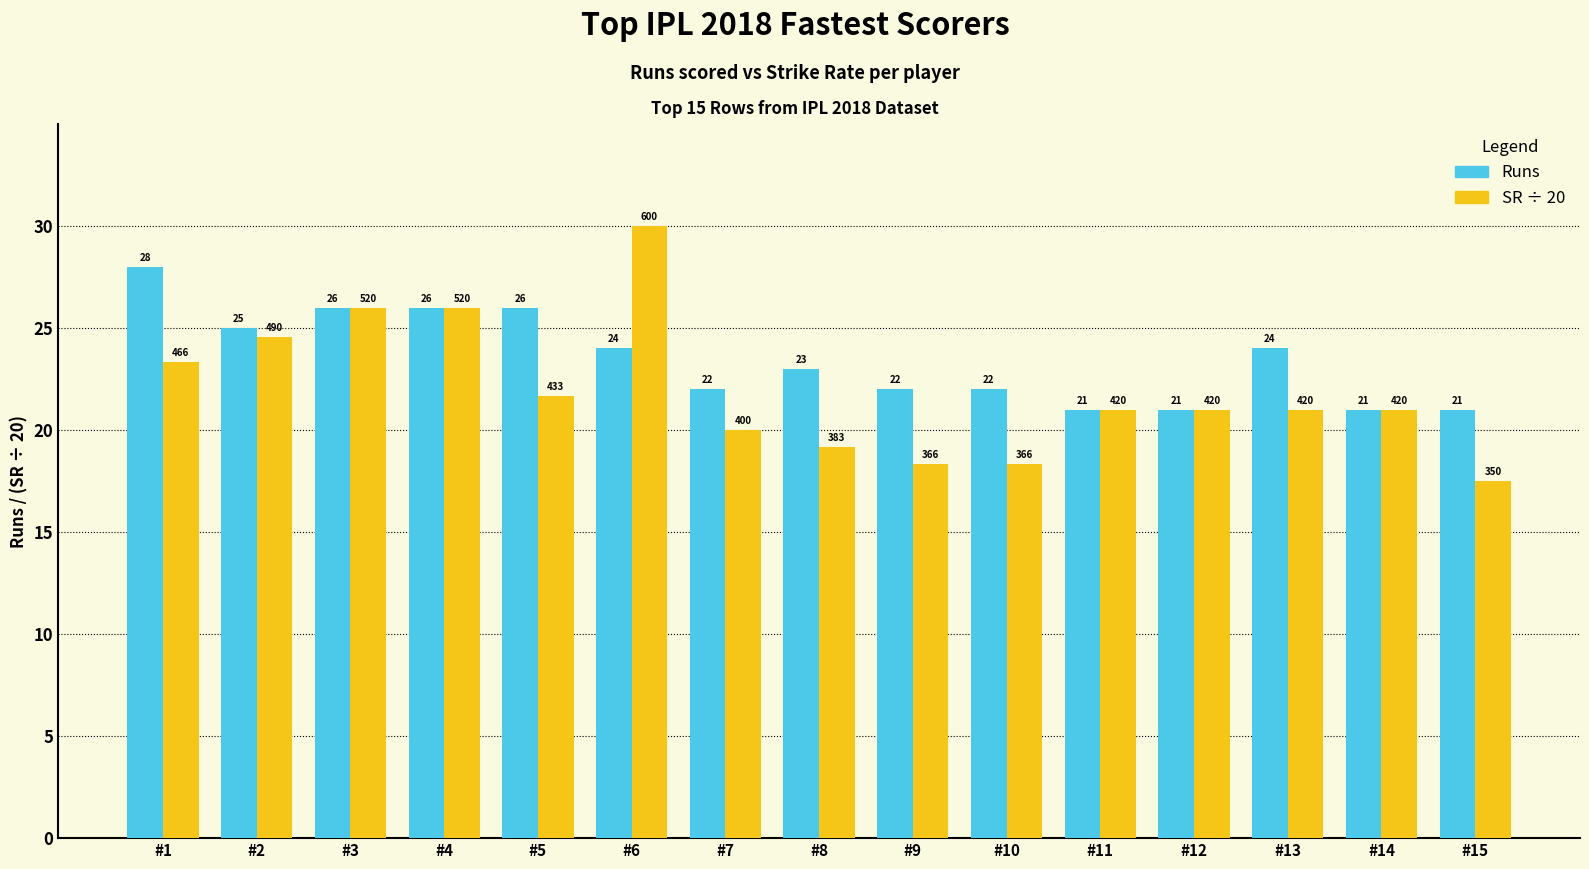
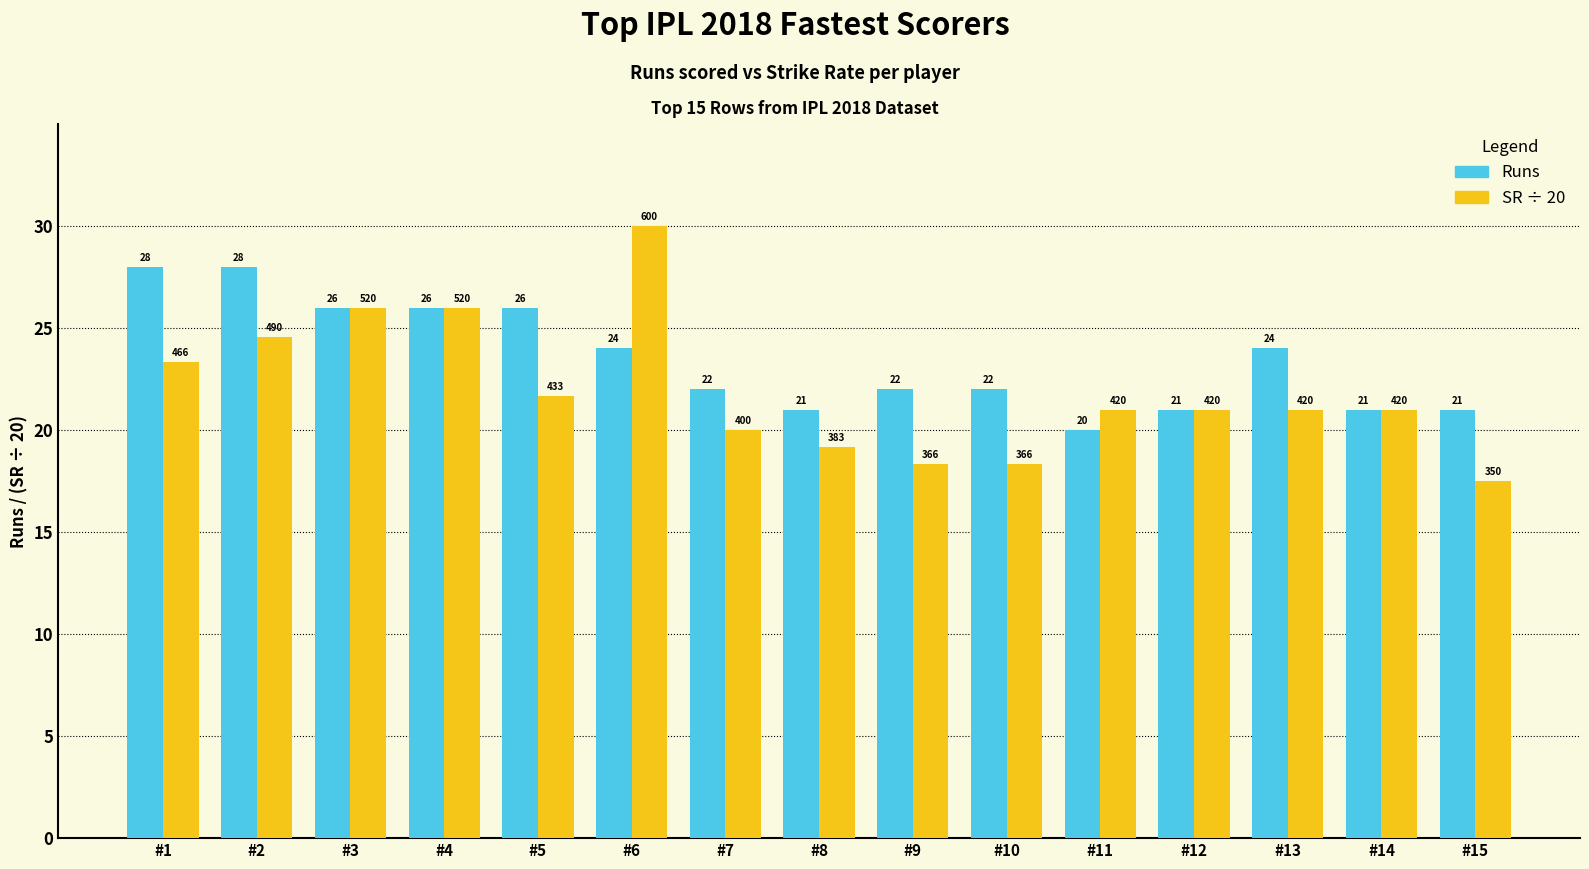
  {
    "Runs": {
      "#1": 28,
-     "#2": 25,
+     "#2": 28,
      "#3": 26,
      "#4": 26,
      "#5": 26,
      "#6": 24,
      "#7": 22,
-     "#8": 23,
+     "#8": 21,
      "#9": 22,
      "#10": 22,
-     "#11": 21,
+     "#11": 20,
      "#12": 21,
      "#13": 24,
      "#14": 21,
      "#15": 21
    }
  }
